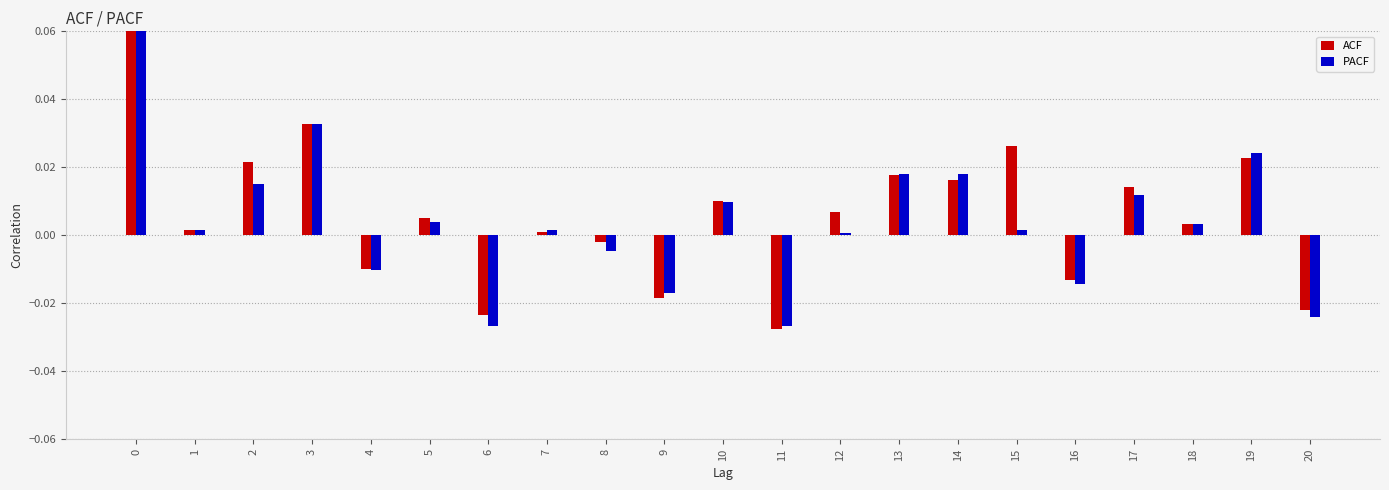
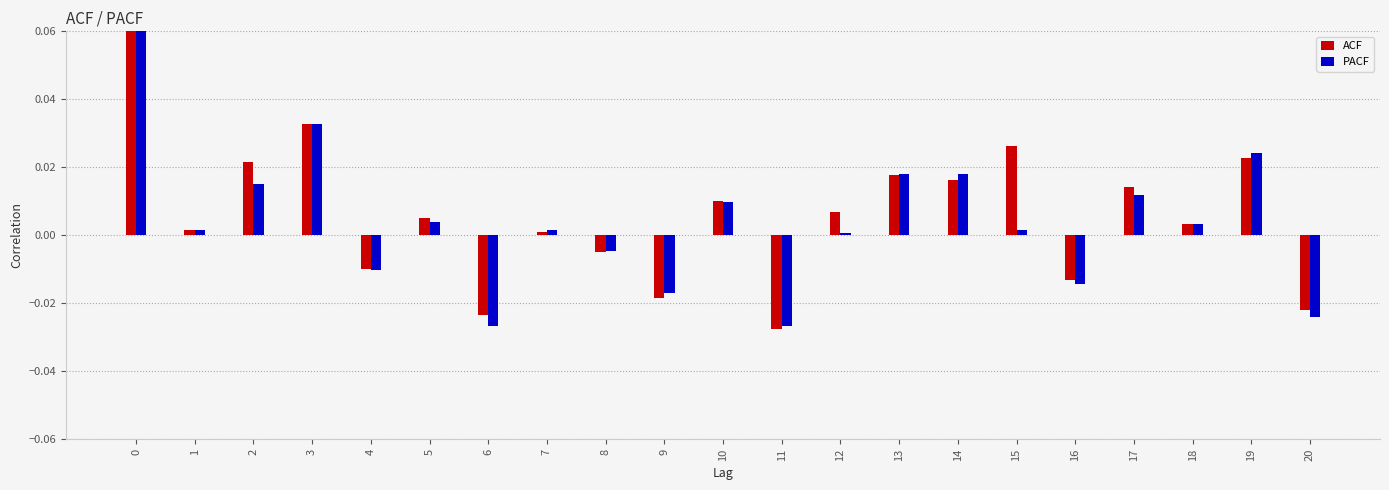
  {
    "ACF": {
      "1": 0.002,
      "2": 0.022,
      "3": 0.033,
      "4": -0.010,
      "5": 0.005,
      "6": -0.023,
      "7": 0.001,
-     "8": -0.002,
+     "8": -0.005,
      "9": -0.019,
      "10": 0.010,
      "11": -0.028,
      "12": 0.007,
      "13": 0.018,
      "14": 0.016,
      "15": 0.026,
      "16": -0.013,
      "17": 0.014,
      "18": 0.003,
      "19": 0.023,
      "20": -0.022
    },
    "PACF": {
      "1": 0.002,
      "2": 0.015,
      "3": 0.033,
      "4": -0.010,
      "5": 0.004,
      "6": -0.027,
      "7": 0.002,
      "8": -0.005,
      "9": -0.017,
      "10": 0.010,
      "11": -0.027,
      "13": 0.018,
      "14": 0.018,
      "15": 0.002,
      "16": -0.014,
      "17": 0.012,
      "18": 0.003,
      "19": 0.024,
      "20": -0.024
    }
  }
